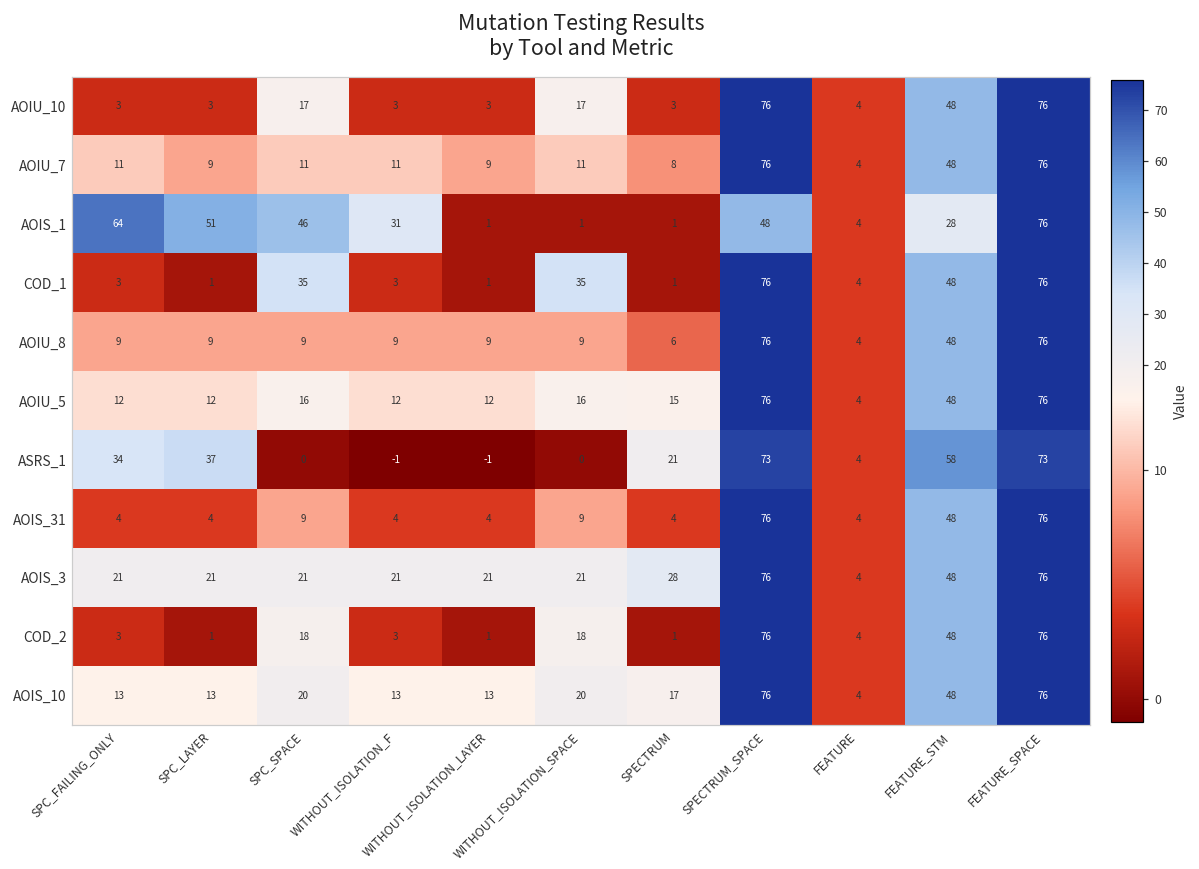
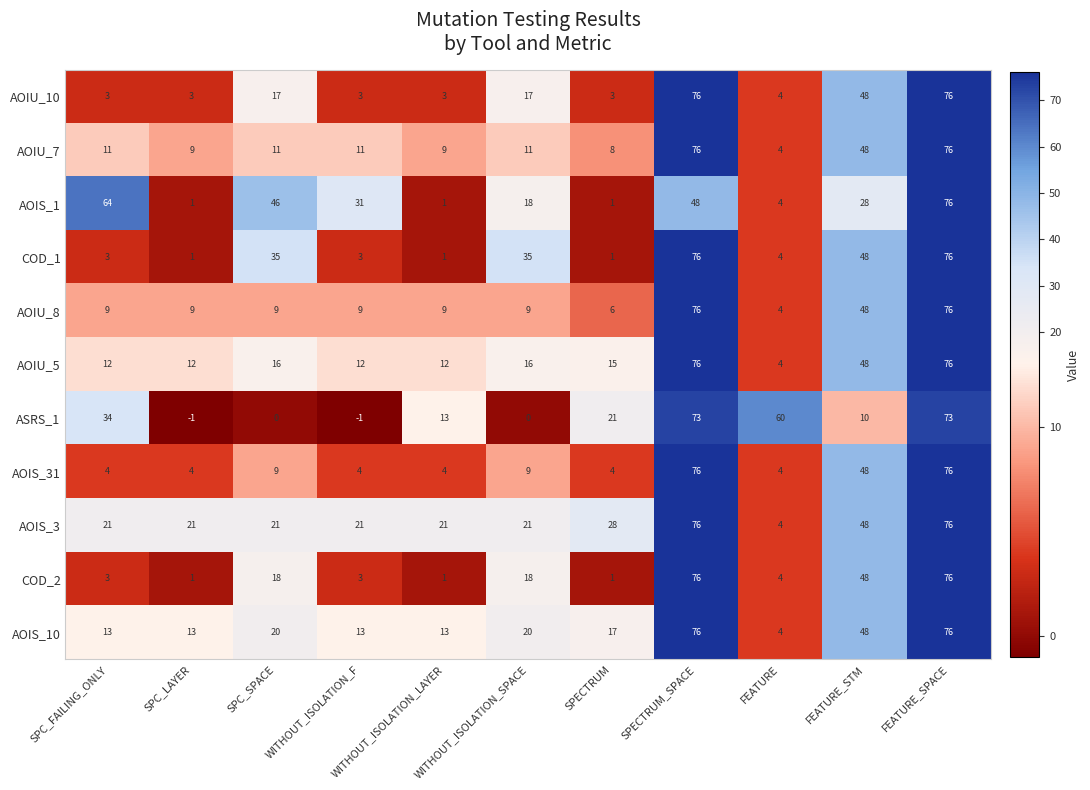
  {
    "AOIU_10": {
      "SPC_FAILING_ONLY": 3,
      "SPC_LAYER": 3,
      "SPC_SPACE": 17,
      "WITHOUT_ISOLATION_F": 3,
      "WITHOUT_ISOLATION_LAYER": 3,
      "WITHOUT_ISOLATION_SPACE": 17,
      "SPECTRUM": 3,
      "SPECTRUM_SPACE": 76,
      "FEATURE": 4,
      "FEATURE_STM": 48,
      "FEATURE_SPACE": 76
    },
    "AOIU_7": {
      "SPC_FAILING_ONLY": 11,
      "SPC_LAYER": 9,
      "SPC_SPACE": 11,
      "WITHOUT_ISOLATION_F": 11,
      "WITHOUT_ISOLATION_LAYER": 9,
      "WITHOUT_ISOLATION_SPACE": 11,
      "SPECTRUM": 8,
      "SPECTRUM_SPACE": 76,
      "FEATURE": 4,
      "FEATURE_STM": 48,
      "FEATURE_SPACE": 76
    },
    "AOIS_1": {
      "SPC_FAILING_ONLY": 64,
-     "SPC_LAYER": 51,
+     "SPC_LAYER": 1,
      "SPC_SPACE": 46,
      "WITHOUT_ISOLATION_F": 31,
      "WITHOUT_ISOLATION_LAYER": 1,
-     "WITHOUT_ISOLATION_SPACE": 1,
+     "WITHOUT_ISOLATION_SPACE": 18,
      "SPECTRUM": 1,
      "SPECTRUM_SPACE": 48,
      "FEATURE": 4,
      "FEATURE_STM": 28,
      "FEATURE_SPACE": 76
    },
    "COD_1": {
      "SPC_FAILING_ONLY": 3,
      "SPC_LAYER": 1,
      "SPC_SPACE": 35,
      "WITHOUT_ISOLATION_F": 3,
      "WITHOUT_ISOLATION_LAYER": 1,
      "WITHOUT_ISOLATION_SPACE": 35,
      "SPECTRUM": 1,
      "SPECTRUM_SPACE": 76,
      "FEATURE": 4,
      "FEATURE_STM": 48,
      "FEATURE_SPACE": 76
    },
    "AOIU_8": {
      "SPC_FAILING_ONLY": 9,
      "SPC_LAYER": 9,
      "SPC_SPACE": 9,
      "WITHOUT_ISOLATION_F": 9,
      "WITHOUT_ISOLATION_LAYER": 9,
      "WITHOUT_ISOLATION_SPACE": 9,
      "SPECTRUM": 6,
      "SPECTRUM_SPACE": 76,
      "FEATURE": 4,
      "FEATURE_STM": 48,
      "FEATURE_SPACE": 76
    },
    "AOIU_5": {
      "SPC_FAILING_ONLY": 12,
      "SPC_LAYER": 12,
      "SPC_SPACE": 16,
      "WITHOUT_ISOLATION_F": 12,
      "WITHOUT_ISOLATION_LAYER": 12,
      "WITHOUT_ISOLATION_SPACE": 16,
      "SPECTRUM": 15,
      "SPECTRUM_SPACE": 76,
      "FEATURE": 4,
      "FEATURE_STM": 48,
      "FEATURE_SPACE": 76
    },
    "ASRS_1": {
      "SPC_FAILING_ONLY": 34,
-     "SPC_LAYER": 37,
+     "SPC_LAYER": -1,
      "SPC_SPACE": 0,
      "WITHOUT_ISOLATION_F": -1,
-     "WITHOUT_ISOLATION_LAYER": -1,
+     "WITHOUT_ISOLATION_LAYER": 13,
      "WITHOUT_ISOLATION_SPACE": 0,
      "SPECTRUM": 21,
      "SPECTRUM_SPACE": 73,
-     "FEATURE": 4,
-     "FEATURE_STM": 58,
+     "FEATURE": 60,
+     "FEATURE_STM": 10,
      "FEATURE_SPACE": 73
    },
    "AOIS_31": {
      "SPC_FAILING_ONLY": 4,
      "SPC_LAYER": 4,
      "SPC_SPACE": 9,
      "WITHOUT_ISOLATION_F": 4,
      "WITHOUT_ISOLATION_LAYER": 4,
      "WITHOUT_ISOLATION_SPACE": 9,
      "SPECTRUM": 4,
      "SPECTRUM_SPACE": 76,
      "FEATURE": 4,
      "FEATURE_STM": 48,
      "FEATURE_SPACE": 76
    },
    "AOIS_3": {
      "SPC_FAILING_ONLY": 21,
      "SPC_LAYER": 21,
      "SPC_SPACE": 21,
      "WITHOUT_ISOLATION_F": 21,
      "WITHOUT_ISOLATION_LAYER": 21,
      "WITHOUT_ISOLATION_SPACE": 21,
      "SPECTRUM": 28,
      "SPECTRUM_SPACE": 76,
      "FEATURE": 4,
      "FEATURE_STM": 48,
      "FEATURE_SPACE": 76
    },
    "COD_2": {
      "SPC_FAILING_ONLY": 3,
      "SPC_LAYER": 1,
      "SPC_SPACE": 18,
      "WITHOUT_ISOLATION_F": 3,
      "WITHOUT_ISOLATION_LAYER": 1,
      "WITHOUT_ISOLATION_SPACE": 18,
      "SPECTRUM": 1,
      "SPECTRUM_SPACE": 76,
      "FEATURE": 4,
      "FEATURE_STM": 48,
      "FEATURE_SPACE": 76
    },
    "AOIS_10": {
      "SPC_FAILING_ONLY": 13,
      "SPC_LAYER": 13,
      "SPC_SPACE": 20,
      "WITHOUT_ISOLATION_F": 13,
      "WITHOUT_ISOLATION_LAYER": 13,
      "WITHOUT_ISOLATION_SPACE": 20,
      "SPECTRUM": 17,
      "SPECTRUM_SPACE": 76,
      "FEATURE": 4,
      "FEATURE_STM": 48,
      "FEATURE_SPACE": 76
    }
  }
